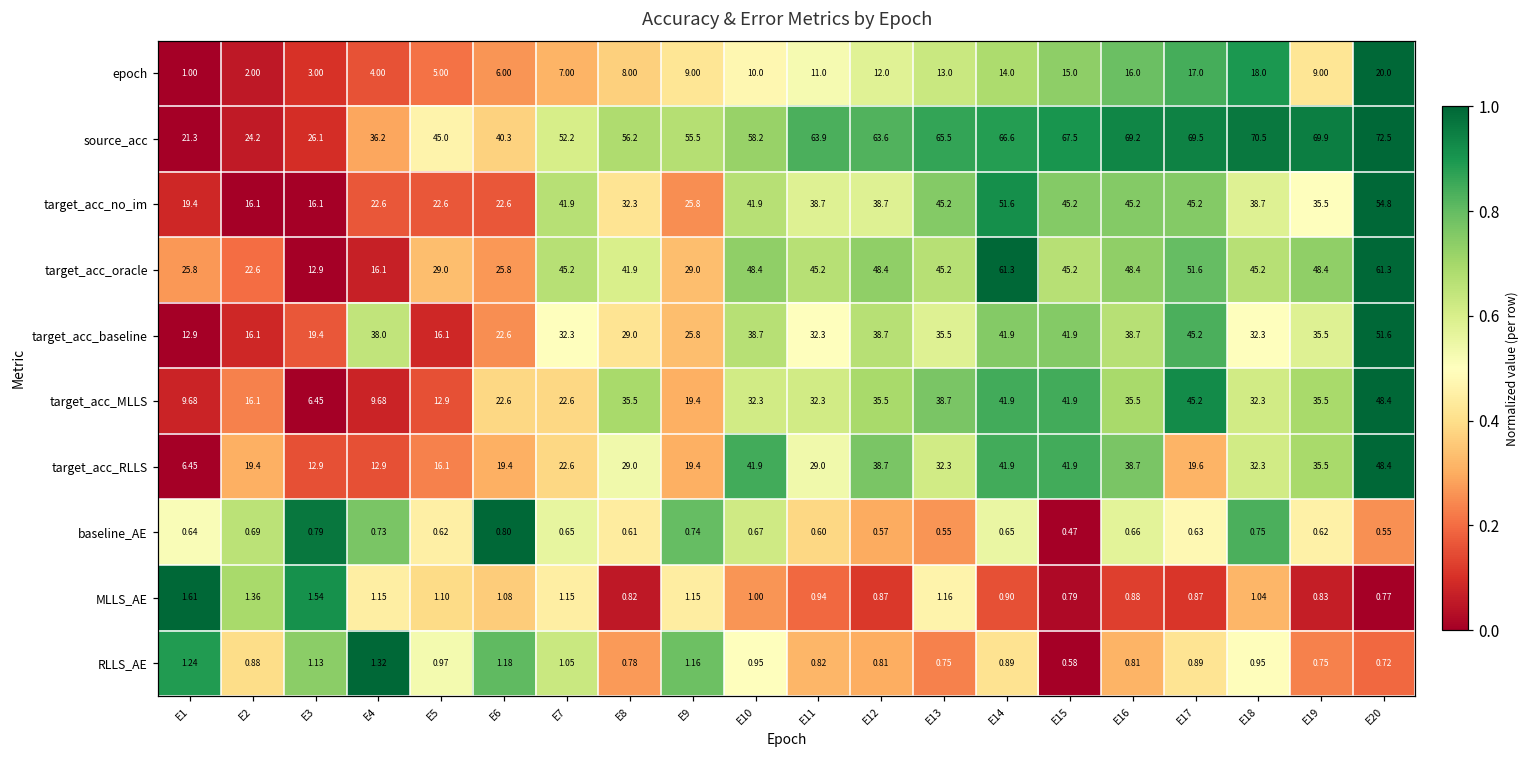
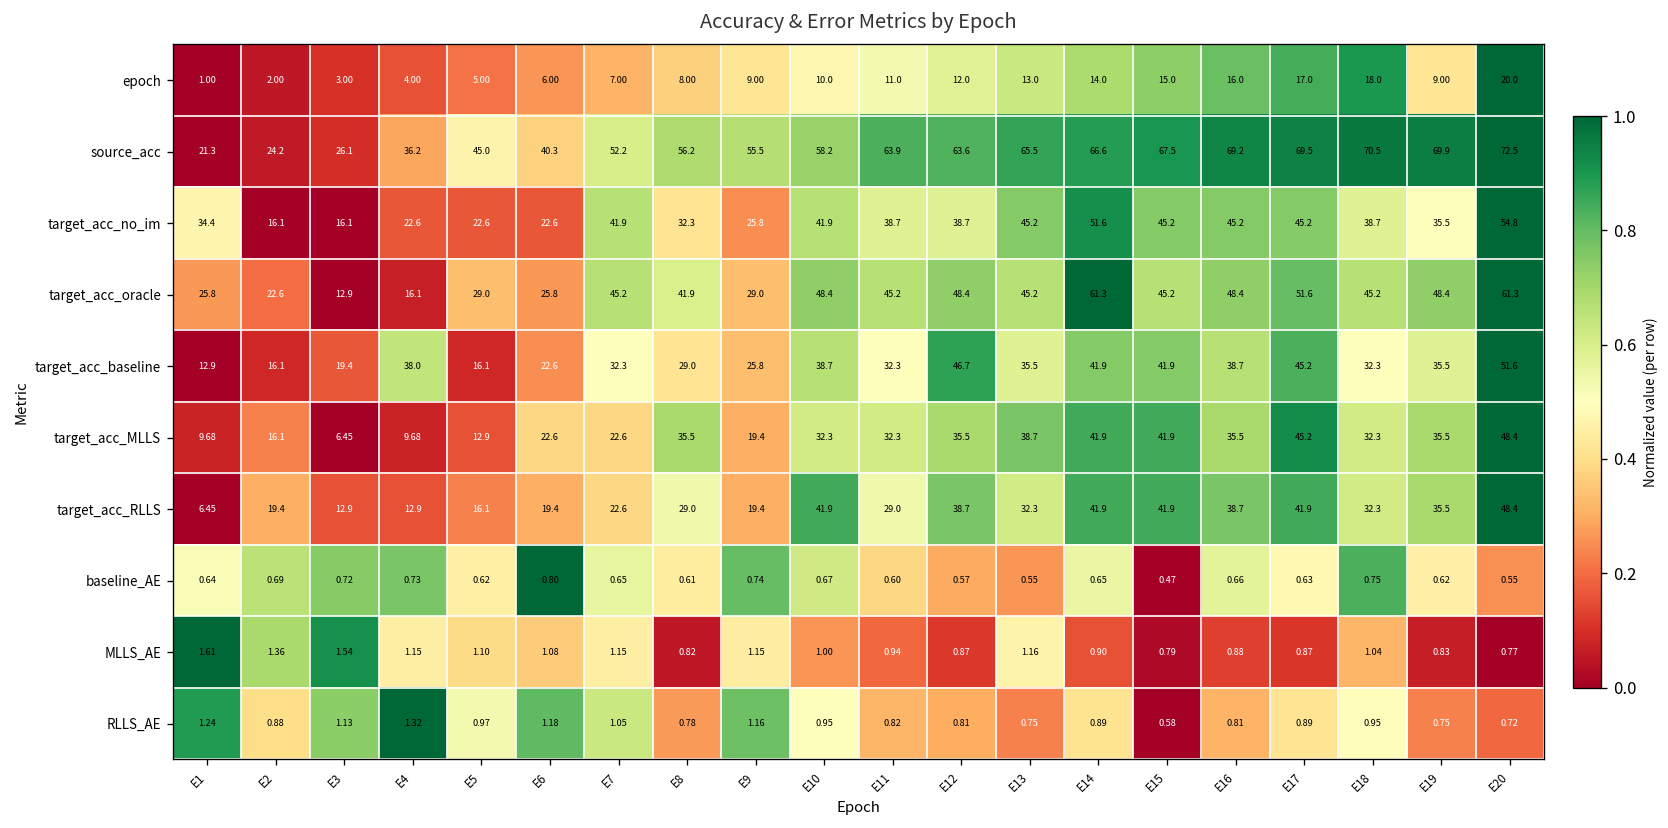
  {
    "epoch": {
      "E1": 1.00,
      "E2": 2.00,
      "E3": 3.00,
      "E4": 4.00,
      "E5": 5.00,
      "E6": 6.00,
      "E7": 7.00,
      "E8": 8.00,
      "E9": 9.00,
      "E10": 10.0,
      "E11": 11.0,
      "E12": 12.0,
      "E13": 13.0,
      "E14": 14.0,
      "E15": 15.0,
      "E16": 16.0,
      "E17": 17.0,
      "E18": 18.0,
      "E19": 9.00,
      "E20": 20.0
    },
    "source_acc": {
      "E1": 21.3,
      "E2": 24.2,
      "E3": 26.1,
      "E4": 36.2,
      "E5": 45.0,
      "E6": 40.3,
      "E7": 52.2,
      "E8": 56.2,
      "E9": 55.5,
      "E10": 58.2,
      "E11": 63.9,
      "E12": 63.6,
      "E13": 65.5,
      "E14": 66.6,
      "E15": 67.5,
      "E16": 69.2,
      "E17": 69.5,
      "E18": 70.5,
      "E19": 69.9,
      "E20": 72.5
    },
    "target_acc_no_im": {
-     "E1": 19.4,
+     "E1": 34.4,
      "E2": 16.1,
      "E3": 16.1,
      "E4": 22.6,
      "E5": 22.6,
      "E6": 22.6,
      "E7": 41.9,
      "E8": 32.3,
      "E9": 25.8,
      "E10": 41.9,
      "E11": 38.7,
      "E12": 38.7,
      "E13": 45.2,
      "E14": 51.6,
      "E15": 45.2,
      "E16": 45.2,
      "E17": 45.2,
      "E18": 38.7,
      "E19": 35.5,
      "E20": 54.8
    },
    "target_acc_oracle": {
      "E1": 25.8,
      "E2": 22.6,
      "E3": 12.9,
      "E4": 16.1,
      "E5": 29.0,
      "E6": 25.8,
      "E7": 45.2,
      "E8": 41.9,
      "E9": 29.0,
      "E10": 48.4,
      "E11": 45.2,
      "E12": 48.4,
      "E13": 45.2,
      "E14": 61.3,
      "E15": 45.2,
      "E16": 48.4,
      "E17": 51.6,
      "E18": 45.2,
      "E19": 48.4,
      "E20": 61.3
    },
    "target_acc_baseline": {
      "E1": 12.9,
      "E2": 16.1,
      "E3": 19.4,
      "E4": 38.0,
      "E5": 16.1,
      "E6": 22.6,
      "E7": 32.3,
      "E8": 29.0,
      "E9": 25.8,
      "E10": 38.7,
      "E11": 32.3,
-     "E12": 38.7,
+     "E12": 46.7,
      "E13": 35.5,
      "E14": 41.9,
      "E15": 41.9,
      "E16": 38.7,
      "E17": 45.2,
      "E18": 32.3,
      "E19": 35.5,
      "E20": 51.6
    },
    "target_acc_MLLS": {
      "E1": 9.68,
      "E2": 16.1,
      "E3": 6.45,
      "E4": 9.68,
      "E5": 12.9,
      "E6": 22.6,
      "E7": 22.6,
      "E8": 35.5,
      "E9": 19.4,
      "E10": 32.3,
      "E11": 32.3,
      "E12": 35.5,
      "E13": 38.7,
      "E14": 41.9,
      "E15": 41.9,
      "E16": 35.5,
      "E17": 45.2,
      "E18": 32.3,
      "E19": 35.5,
      "E20": 48.4
    },
    "target_acc_RLLS": {
      "E1": 6.45,
      "E2": 19.4,
      "E3": 12.9,
      "E4": 12.9,
      "E5": 16.1,
      "E6": 19.4,
      "E7": 22.6,
      "E8": 29.0,
      "E9": 19.4,
      "E10": 41.9,
      "E11": 29.0,
      "E12": 38.7,
      "E13": 32.3,
      "E14": 41.9,
      "E15": 41.9,
      "E16": 38.7,
-     "E17": 19.6,
+     "E17": 41.9,
      "E18": 32.3,
      "E19": 35.5,
      "E20": 48.4
    },
    "baseline_AE": {
      "E1": 0.64,
      "E2": 0.69,
-     "E3": 0.79,
+     "E3": 0.72,
      "E4": 0.73,
      "E5": 0.62,
      "E6": 0.80,
      "E7": 0.65,
      "E8": 0.61,
      "E9": 0.74,
      "E10": 0.67,
      "E11": 0.60,
      "E12": 0.57,
      "E13": 0.55,
      "E14": 0.65,
      "E15": 0.47,
      "E16": 0.66,
      "E17": 0.63,
      "E18": 0.75,
      "E19": 0.62,
      "E20": 0.55
    },
    "MLLS_AE": {
      "E1": 1.61,
      "E2": 1.36,
      "E3": 1.54,
      "E4": 1.15,
      "E5": 1.10,
      "E6": 1.08,
      "E7": 1.15,
      "E8": 0.82,
      "E9": 1.15,
      "E10": 1.00,
      "E11": 0.94,
      "E12": 0.87,
      "E13": 1.16,
      "E14": 0.90,
      "E15": 0.79,
      "E16": 0.88,
      "E17": 0.87,
      "E18": 1.04,
      "E19": 0.83,
      "E20": 0.77
    },
    "RLLS_AE": {
      "E1": 1.24,
      "E2": 0.88,
      "E3": 1.13,
      "E4": 1.32,
      "E5": 0.97,
      "E6": 1.18,
      "E7": 1.05,
      "E8": 0.78,
      "E9": 1.16,
      "E10": 0.95,
      "E11": 0.82,
      "E12": 0.81,
      "E13": 0.75,
      "E14": 0.89,
      "E15": 0.58,
      "E16": 0.81,
      "E17": 0.89,
      "E18": 0.95,
      "E19": 0.75,
      "E20": 0.72
    }
  }
